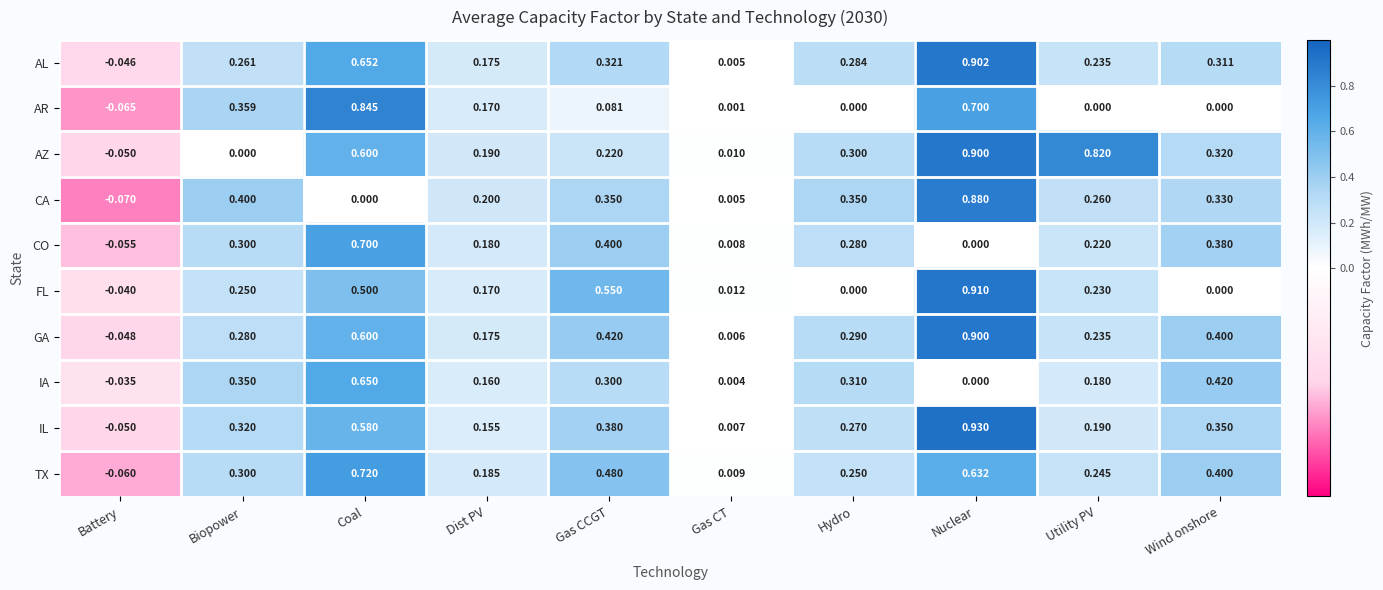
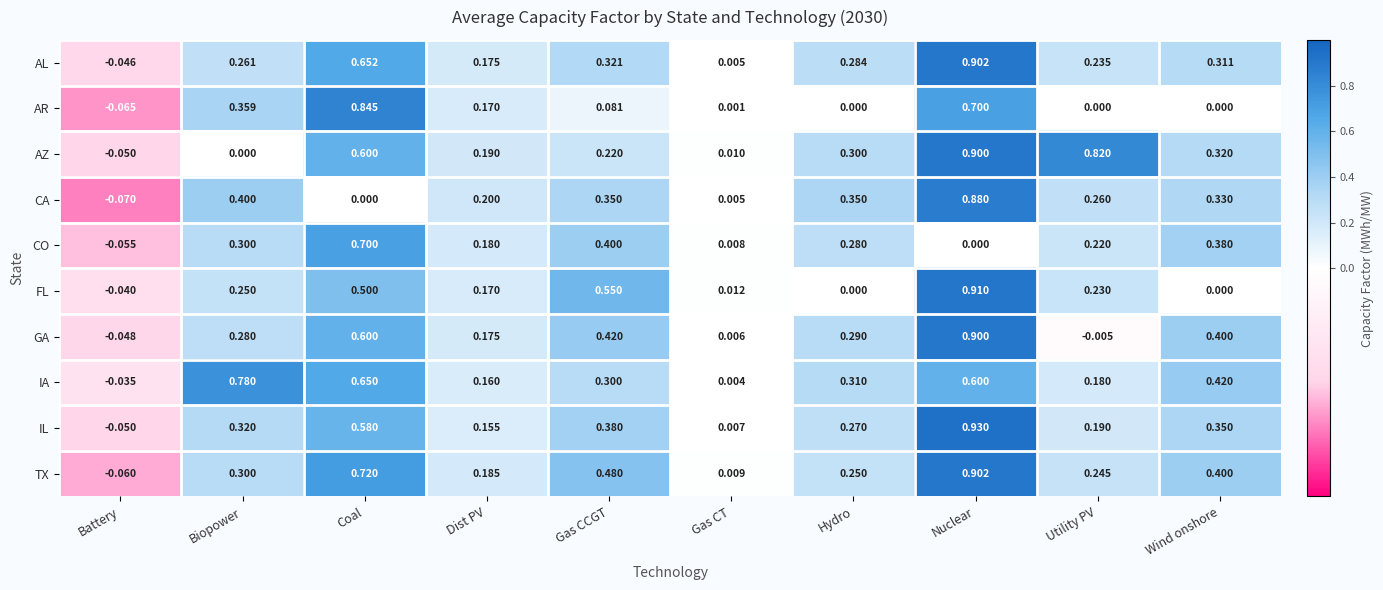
  {
    "AL": {
      "Battery": -0.046,
      "Biopower": 0.261,
      "Coal": 0.652,
      "Dist PV": 0.175,
      "Gas CCGT": 0.321,
      "Gas CT": 0.005,
      "Hydro": 0.284,
      "Nuclear": 0.902,
      "Utility PV": 0.235,
      "Wind onshore": 0.311
    },
    "AR": {
      "Battery": -0.065,
      "Biopower": 0.359,
      "Coal": 0.845,
      "Dist PV": 0.170,
      "Gas CCGT": 0.081,
      "Gas CT": 0.001,
      "Hydro": 0.000,
      "Nuclear": 0.700,
      "Utility PV": 0.000,
      "Wind onshore": 0.000
    },
    "AZ": {
      "Battery": -0.050,
      "Biopower": 0.000,
      "Coal": 0.600,
      "Dist PV": 0.190,
      "Gas CCGT": 0.220,
      "Gas CT": 0.010,
      "Hydro": 0.300,
      "Nuclear": 0.900,
      "Utility PV": 0.820,
      "Wind onshore": 0.320
    },
    "CA": {
      "Battery": -0.070,
      "Biopower": 0.400,
      "Coal": 0.000,
      "Dist PV": 0.200,
      "Gas CCGT": 0.350,
      "Gas CT": 0.005,
      "Hydro": 0.350,
      "Nuclear": 0.880,
      "Utility PV": 0.260,
      "Wind onshore": 0.330
    },
    "CO": {
      "Battery": -0.055,
      "Biopower": 0.300,
      "Coal": 0.700,
      "Dist PV": 0.180,
      "Gas CCGT": 0.400,
      "Gas CT": 0.008,
      "Hydro": 0.280,
      "Nuclear": 0.000,
      "Utility PV": 0.220,
      "Wind onshore": 0.380
    },
    "FL": {
      "Battery": -0.040,
      "Biopower": 0.250,
      "Coal": 0.500,
      "Dist PV": 0.170,
      "Gas CCGT": 0.550,
      "Gas CT": 0.012,
      "Hydro": 0.000,
      "Nuclear": 0.910,
      "Utility PV": 0.230,
      "Wind onshore": 0.000
    },
    "GA": {
      "Battery": -0.048,
      "Biopower": 0.280,
      "Coal": 0.600,
      "Dist PV": 0.175,
      "Gas CCGT": 0.420,
      "Gas CT": 0.006,
      "Hydro": 0.290,
      "Nuclear": 0.900,
-     "Utility PV": 0.235,
+     "Utility PV": -0.005,
      "Wind onshore": 0.400
    },
    "IA": {
      "Battery": -0.035,
-     "Biopower": 0.350,
+     "Biopower": 0.780,
      "Coal": 0.650,
      "Dist PV": 0.160,
      "Gas CCGT": 0.300,
      "Gas CT": 0.004,
      "Hydro": 0.310,
-     "Nuclear": 0.000,
+     "Nuclear": 0.600,
      "Utility PV": 0.180,
      "Wind onshore": 0.420
    },
    "IL": {
      "Battery": -0.050,
      "Biopower": 0.320,
      "Coal": 0.580,
      "Dist PV": 0.155,
      "Gas CCGT": 0.380,
      "Gas CT": 0.007,
      "Hydro": 0.270,
      "Nuclear": 0.930,
      "Utility PV": 0.190,
      "Wind onshore": 0.350
    },
    "TX": {
      "Battery": -0.060,
      "Biopower": 0.300,
      "Coal": 0.720,
      "Dist PV": 0.185,
      "Gas CCGT": 0.480,
      "Gas CT": 0.009,
      "Hydro": 0.250,
-     "Nuclear": 0.632,
+     "Nuclear": 0.902,
      "Utility PV": 0.245,
      "Wind onshore": 0.400
    }
  }
